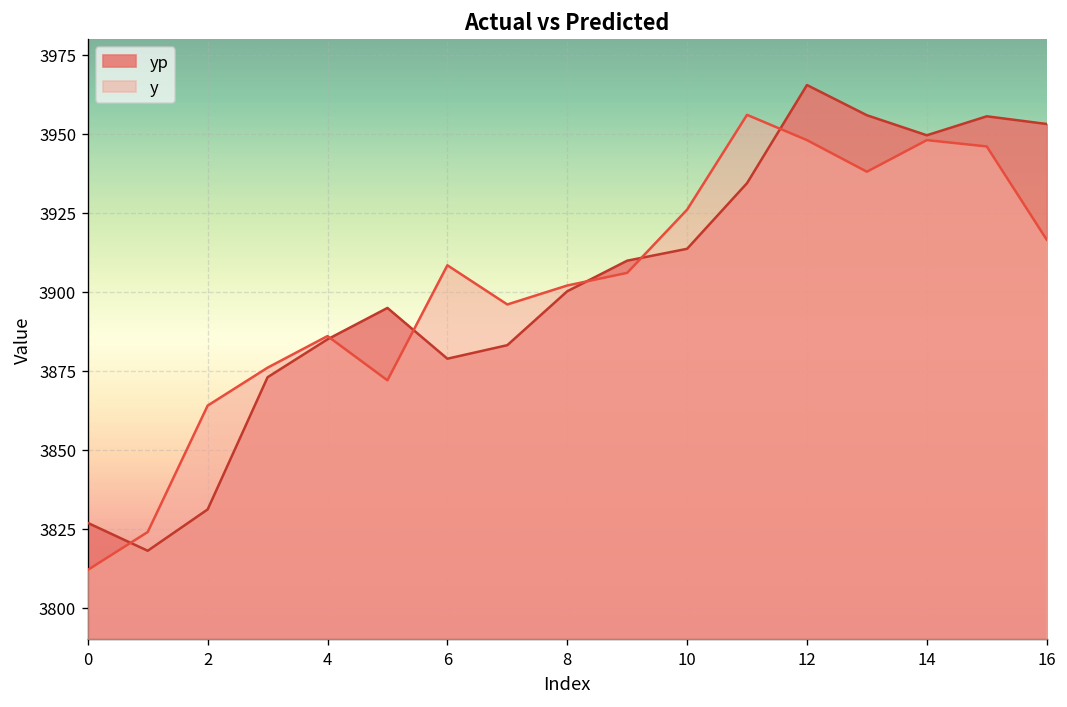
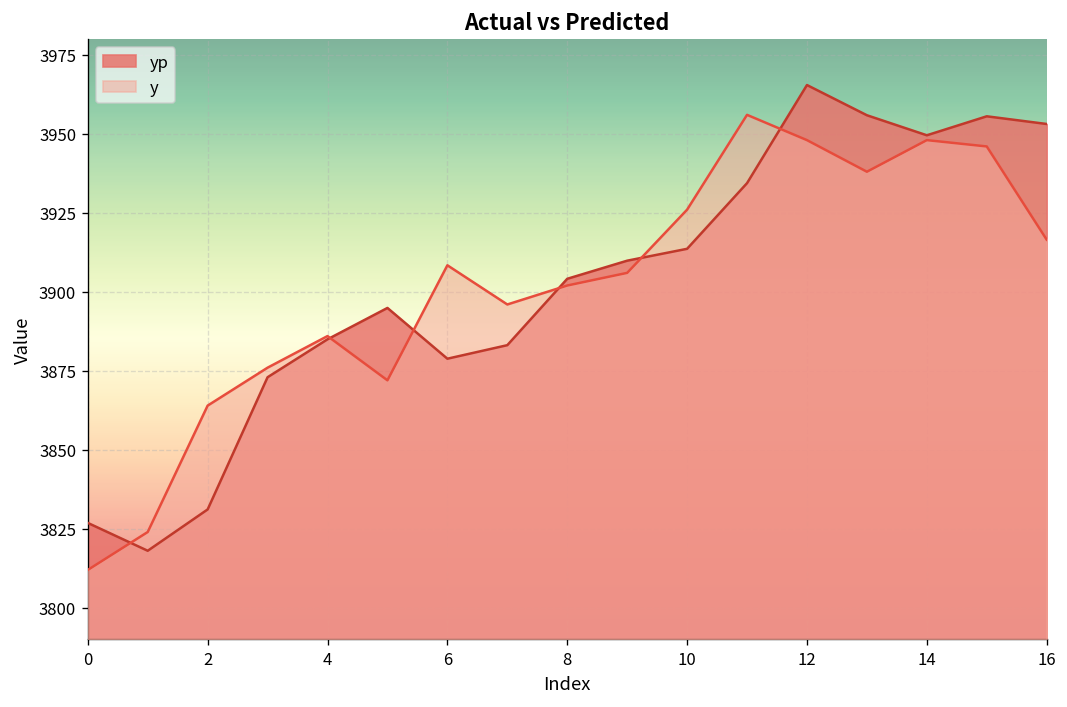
  {
    "yp": {
      "0": 3827,
      "2": 3831,
      "4": 3885,
      "6": 3879,
-     "8": 3900,
+     "8": 3904,
      "10": 3914,
      "12": 3965,
      "14": 3950,
      "16": 3953
    },
    "y": {
      "0": 3812,
      "2": 3864,
      "4": 3886,
      "6": 3908,
      "8": 3902,
      "10": 3926,
      "12": 3948,
      "14": 3948,
      "16": 3917
    }
  }
